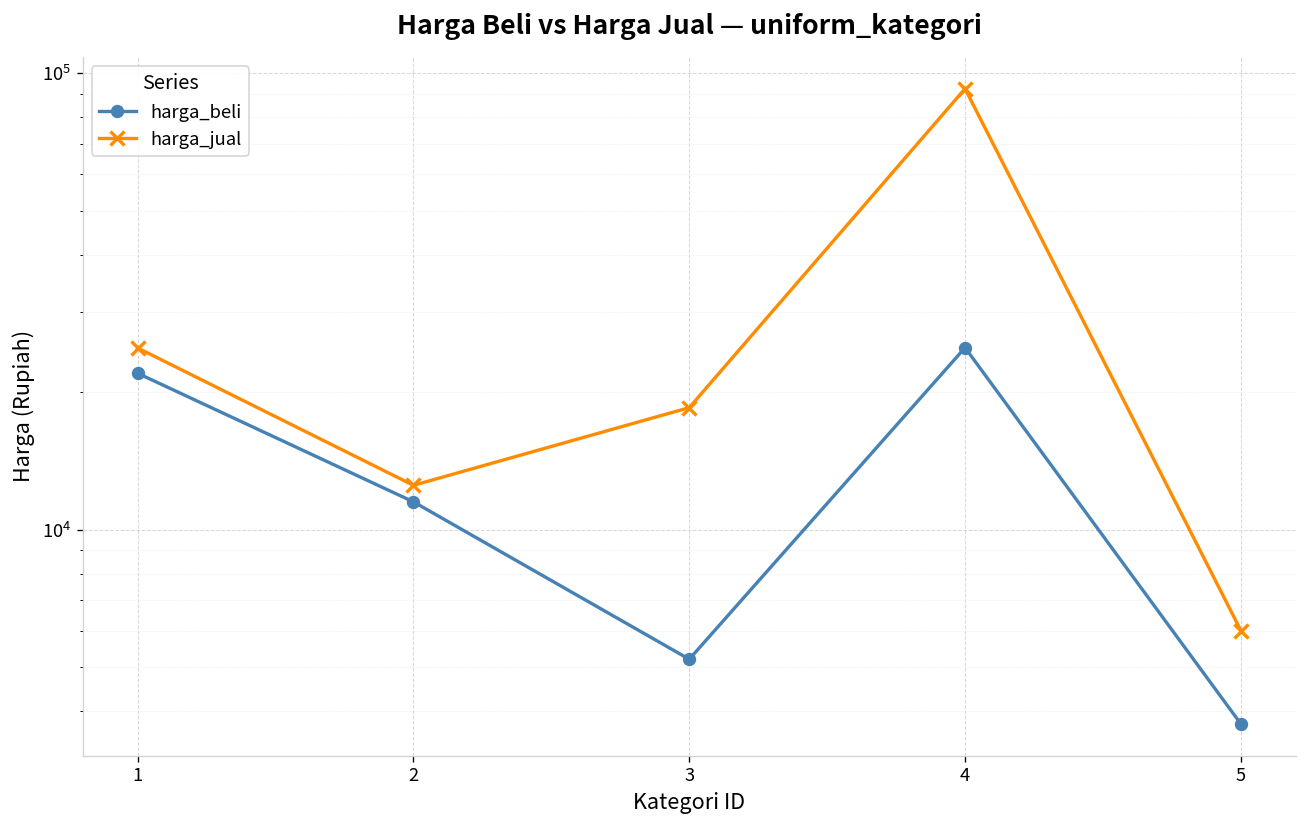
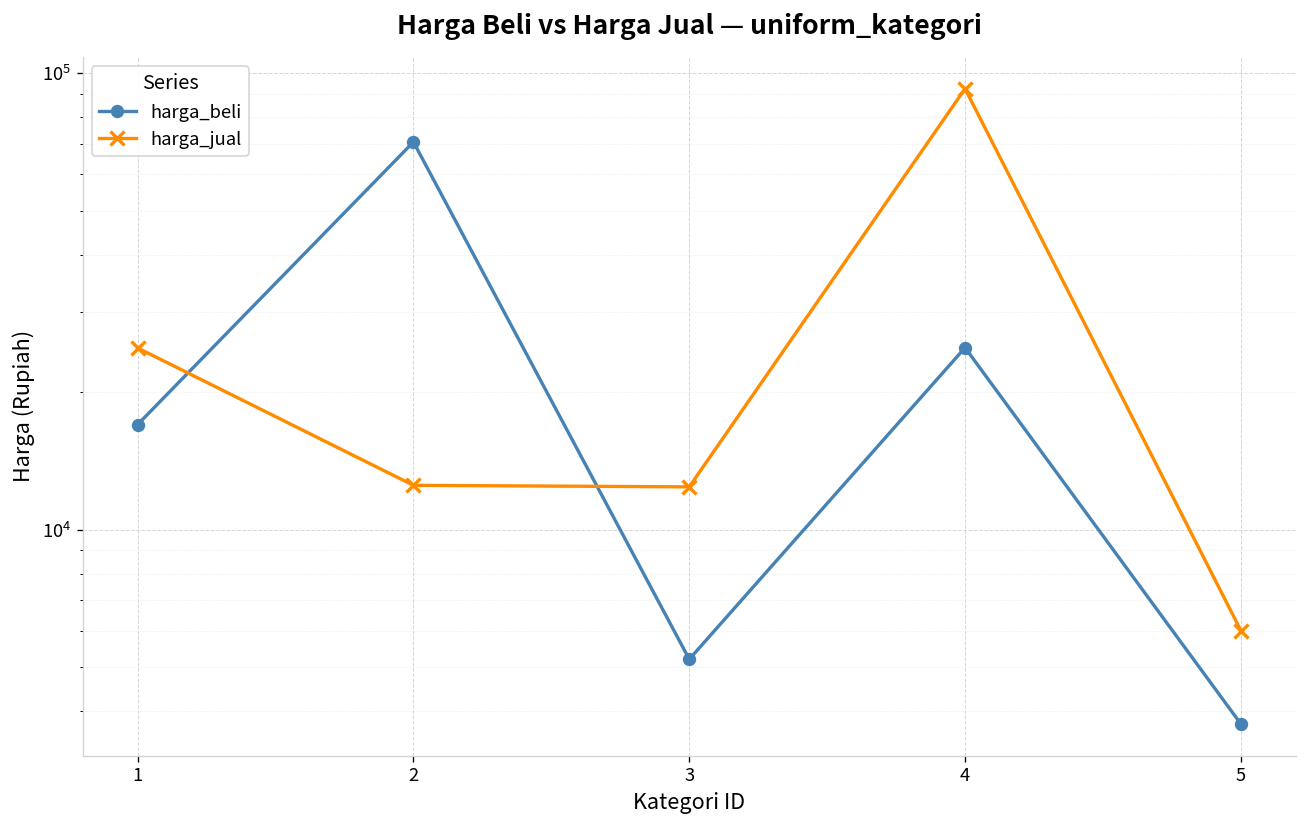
  {
    "harga_beli": {
-     "1": 22000,
-     "2": 11500,
+     "1": 17000,
+     "2": 71000,
      "3": 5200,
      "4": 25000,
      "5": 3800
    },
    "harga_jual": {
      "1": 25000,
      "2": 12500,
-     "3": 19000,
+     "3": 12400,
      "4": 93000,
      "5": 6000
    }
  }
